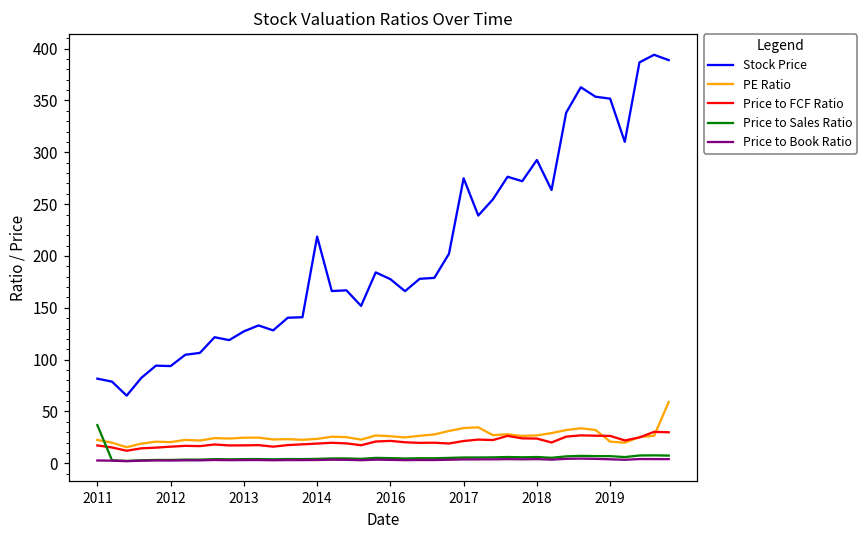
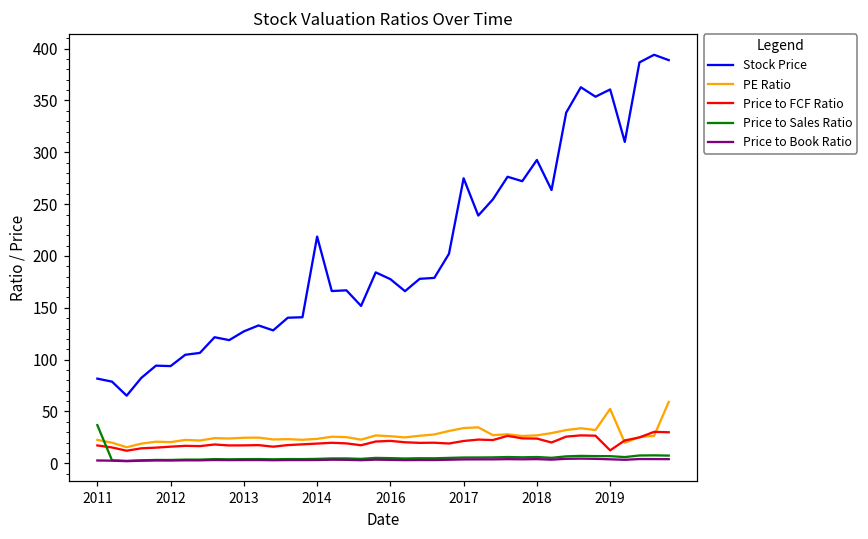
  {
    "Stock Price": {
      "2011": 80,
      "2012": 90,
      "2013": 130,
      "2014": 220,
      "2016": 180,
      "2017": 270,
      "2018": 290,
-     "2019": 350
+     "2019": 360
    },
    "PE Ratio": {
      "2011": 20,
      "2012": 20,
      "2013": 20,
      "2014": 20,
      "2016": 30,
      "2017": 30,
      "2018": 30,
-     "2019": 20
+     "2019": 50
    },
    "Price to FCF Ratio": {
      "2011": 20,
      "2012": 20,
      "2013": 20,
      "2014": 20,
      "2016": 20,
      "2017": 20,
      "2018": 20,
-     "2019": 30
+     "2019": 10
    },
    "Price to Sales Ratio": {
      "2011": 40,
      "2019": 10
    },
    "Price to Book Ratio": {
      "2011": 0,
      "2019": 0
    }
  }
